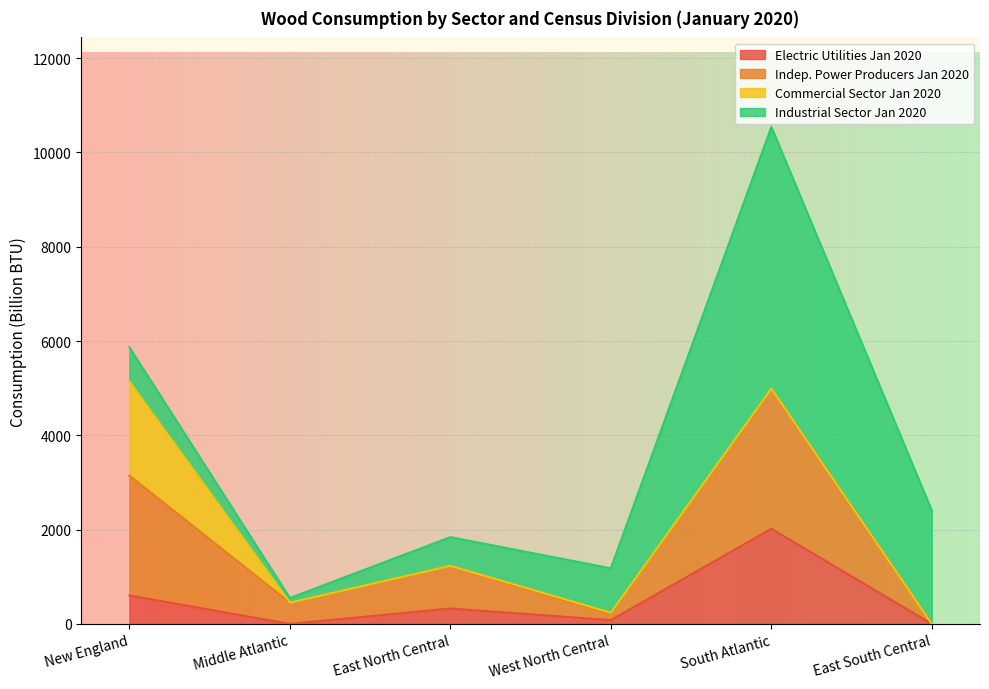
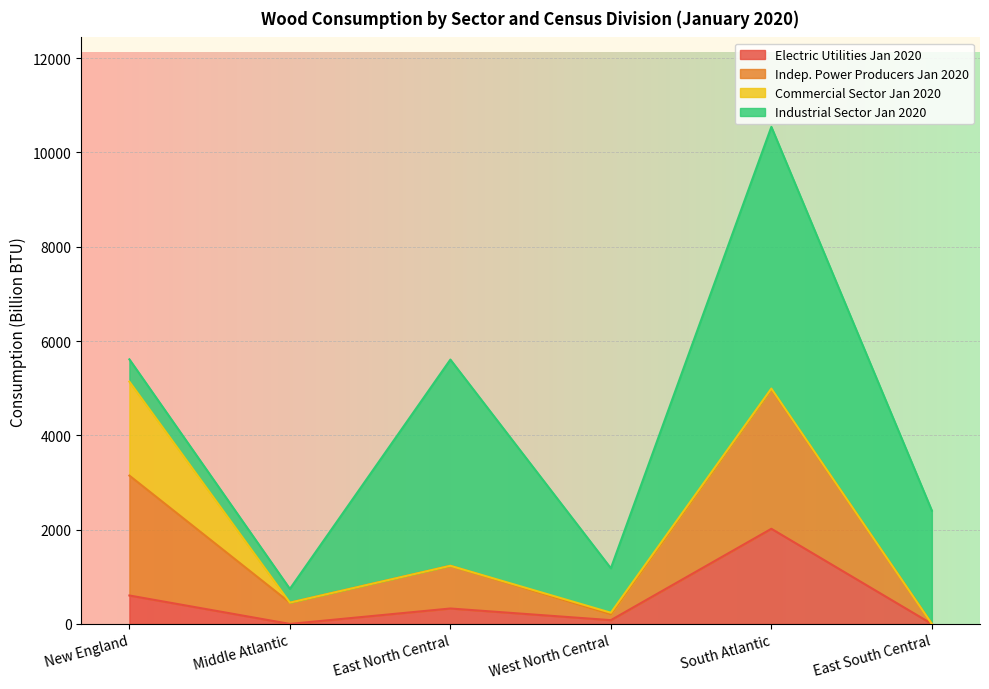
  {
    "Commercial Sector Jan 2020": {
      "New England": 2000
    },
    "Industrial Sector Jan 2020": {
-     "New England": 700,
-     "Middle Atlantic": 100,
-     "East North Central": 600,
+     "New England": 500,
+     "Middle Atlantic": 300,
+     "East North Central": 4400,
      "West North Central": 900,
      "South Atlantic": 5600,
      "East South Central": 2400
    }
  }
